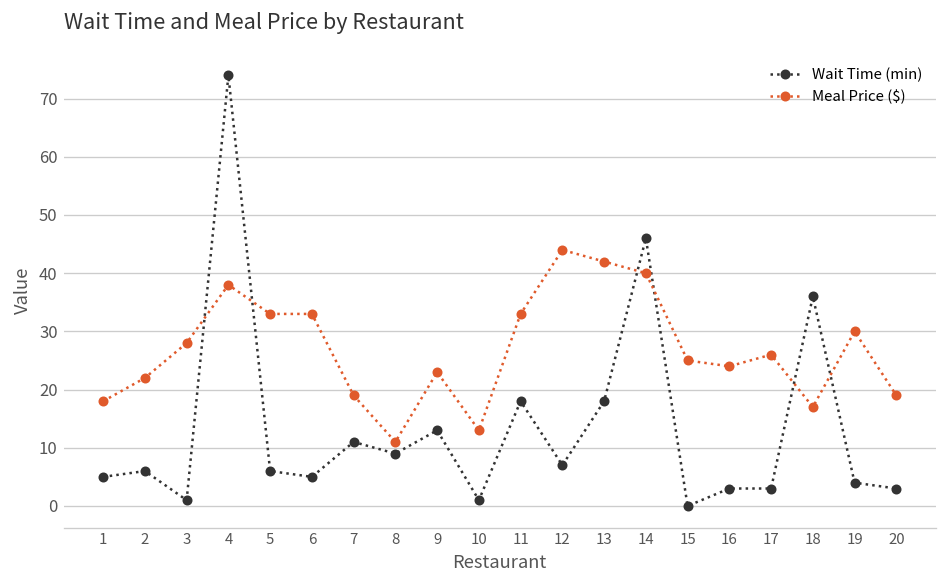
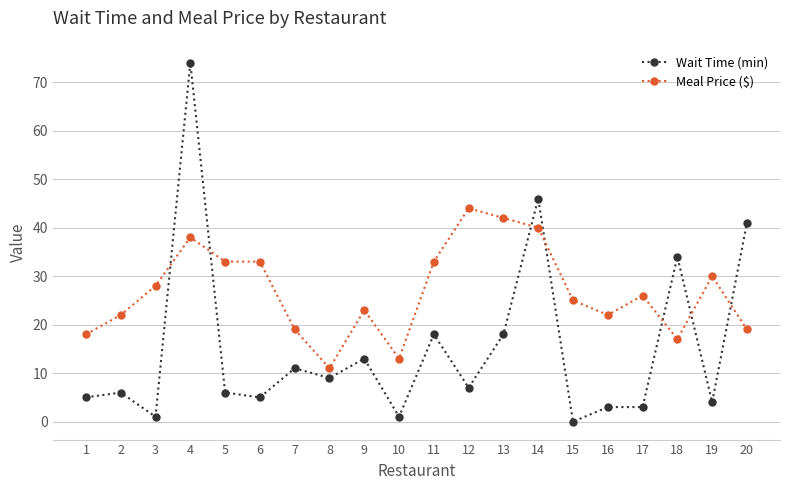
  {
    "Wait Time (min)": {
      "1": 5,
      "2": 6,
      "3": 1,
      "4": 74,
      "5": 6,
      "6": 5,
      "7": 11,
      "8": 9,
      "9": 13,
      "10": 1,
      "11": 18,
      "12": 7,
      "13": 18,
      "14": 46,
      "15": 0,
      "16": 3,
      "17": 3,
-     "18": 36,
+     "18": 34,
      "19": 4,
-     "20": 3
+     "20": 41
    },
    "Meal Price ($)": {
      "1": 18,
      "2": 22,
      "3": 28,
      "4": 38,
      "5": 33,
      "6": 33,
      "7": 19,
      "8": 11,
      "9": 23,
      "10": 13,
      "11": 33,
      "12": 44,
      "13": 42,
      "14": 40,
      "15": 25,
-     "16": 24,
+     "16": 22,
      "17": 26,
      "18": 17,
      "19": 30,
      "20": 19
    }
  }
